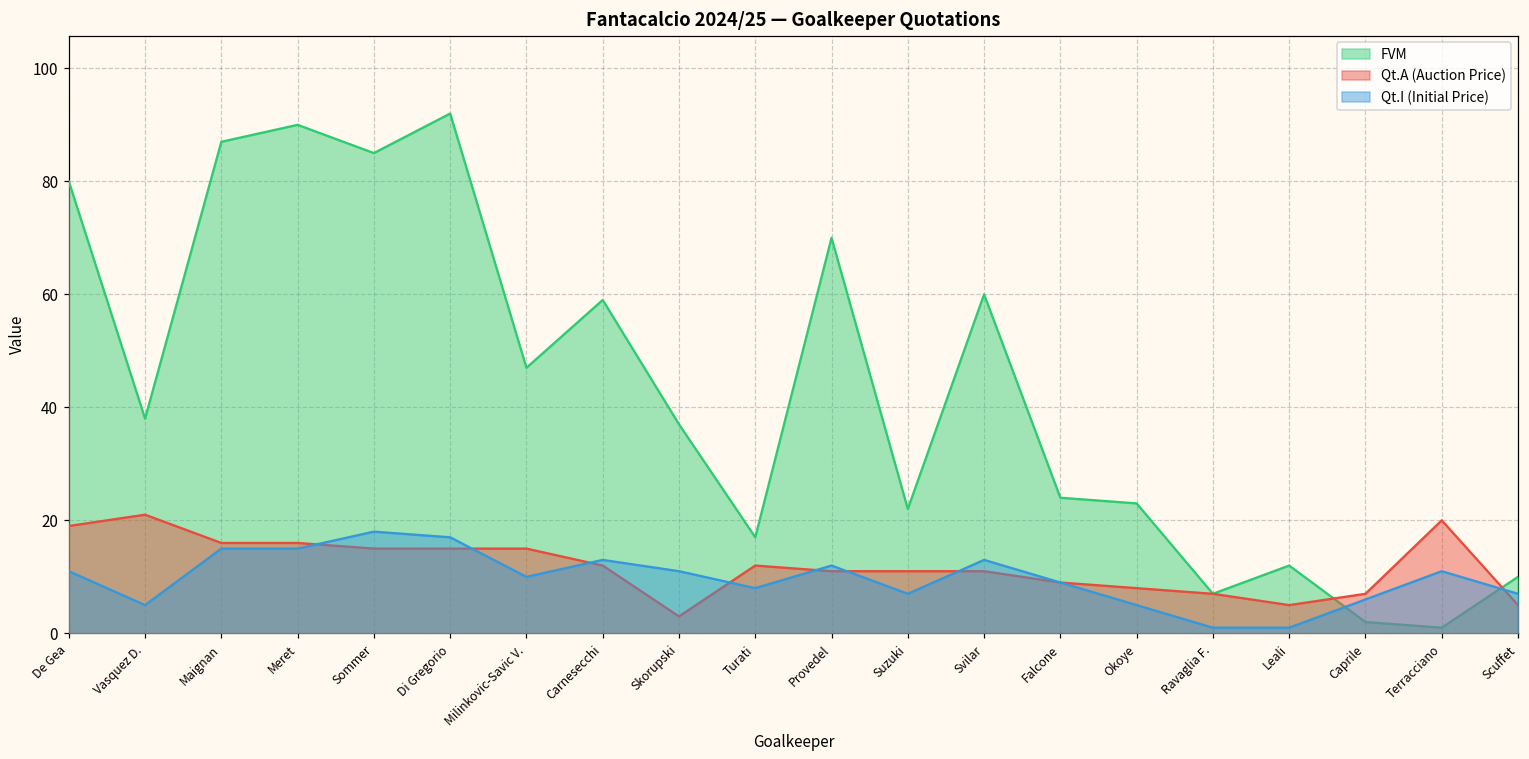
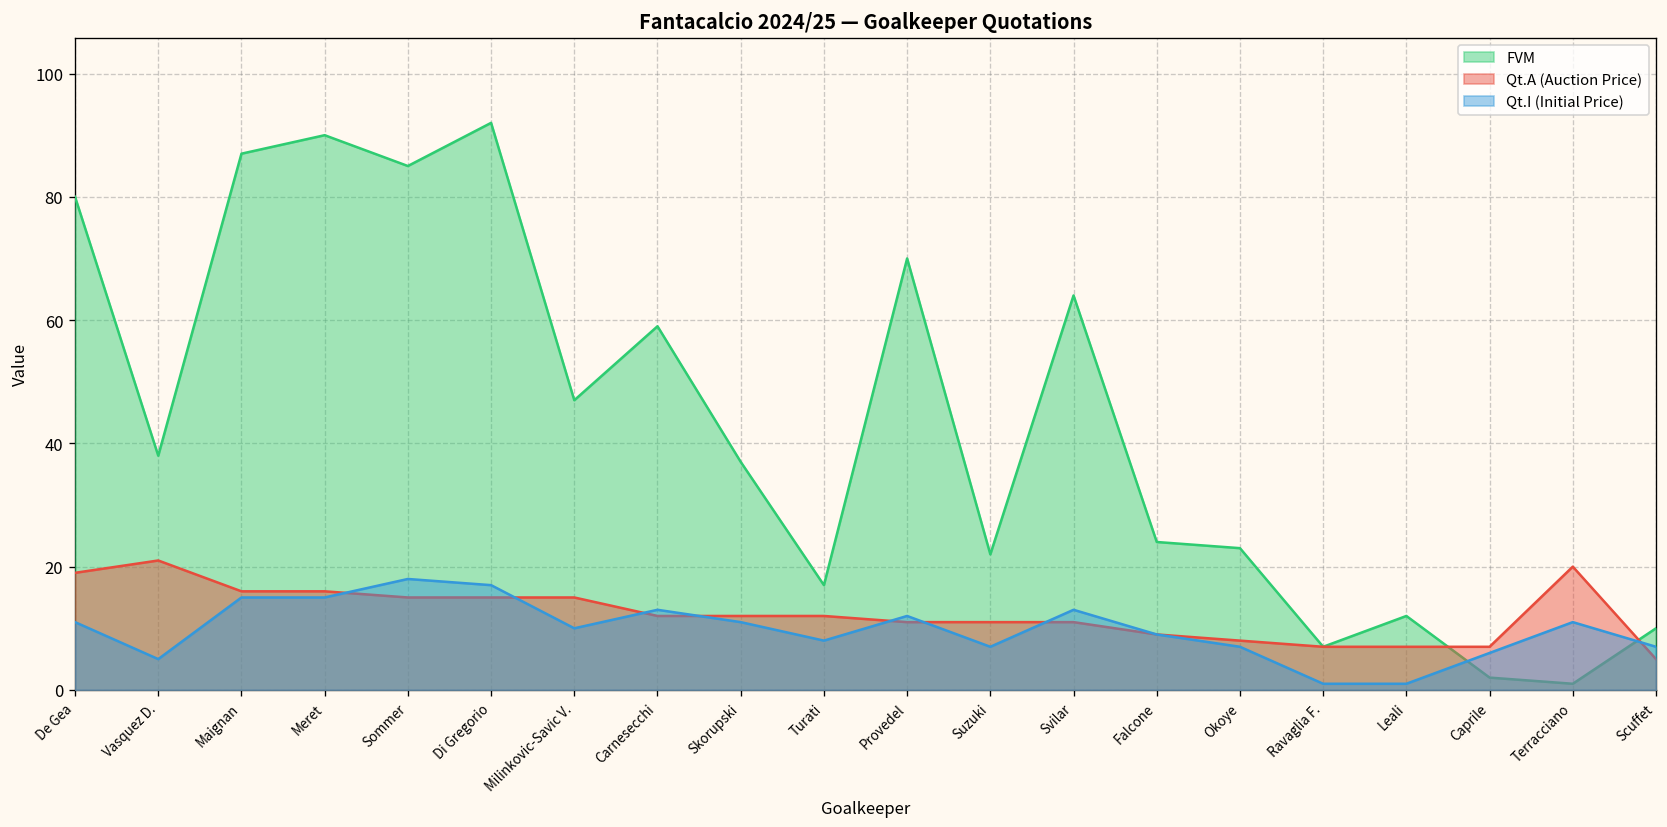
  {
    "FVM": {
      "De Gea": 80,
      "Vasquez D.": 38,
      "Maignan": 87,
      "Meret": 90,
      "Sommer": 85,
      "Di Gregorio": 92,
      "Milinkovic-Savic V.": 47,
      "Carnesecchi": 59,
      "Skorupski": 37,
      "Turati": 17,
      "Provedel": 70,
      "Suzuki": 22,
-     "Svilar": 60,
+     "Svilar": 64,
      "Falcone": 24,
      "Okoye": 23,
      "Leali": 12,
      "Caprile": 2,
      "Terracciano": 1,
      "Scuffet": 10
    },
    "Qt.A (Auction Price)": {
      "De Gea": 19,
      "Vasquez D.": 21,
      "Maignan": 16,
      "Meret": 16,
      "Sommer": 15,
      "Di Gregorio": 15,
      "Milinkovic-Savic V.": 15,
      "Carnesecchi": 12,
-     "Skorupski": 3,
+     "Skorupski": 12,
      "Turati": 12,
      "Provedel": 11,
      "Suzuki": 11,
      "Svilar": 11,
      "Okoye": 8,
-     "Leali": 5,
+     "Leali": 7,
      "Caprile": 7,
      "Terracciano": 20,
      "Scuffet": 5
    },
    "Qt.I (Initial Price)": {
      "De Gea": 11,
      "Vasquez D.": 5,
      "Maignan": 15,
      "Meret": 15,
      "Sommer": 18,
      "Di Gregorio": 17,
      "Milinkovic-Savic V.": 10,
      "Carnesecchi": 13,
      "Skorupski": 11,
      "Turati": 8,
      "Provedel": 12,
      "Suzuki": 7,
      "Svilar": 13,
-     "Okoye": 5,
+     "Okoye": 7,
      "Ravaglia F.": 1,
      "Leali": 1,
      "Caprile": 6,
      "Terracciano": 11,
      "Scuffet": 7
    }
  }
